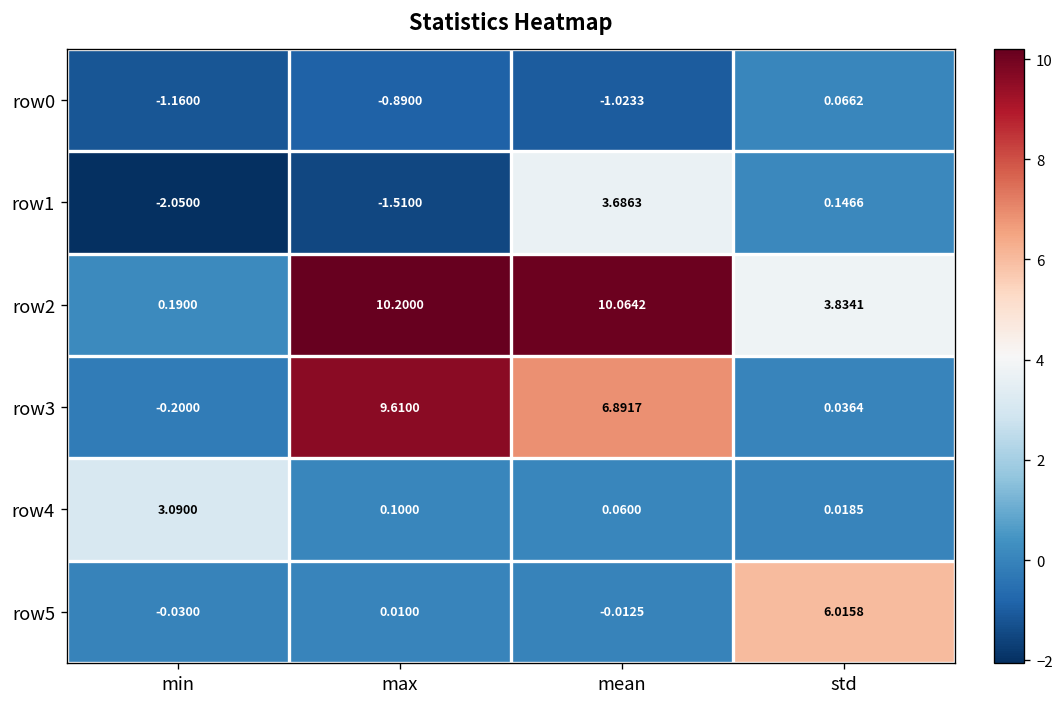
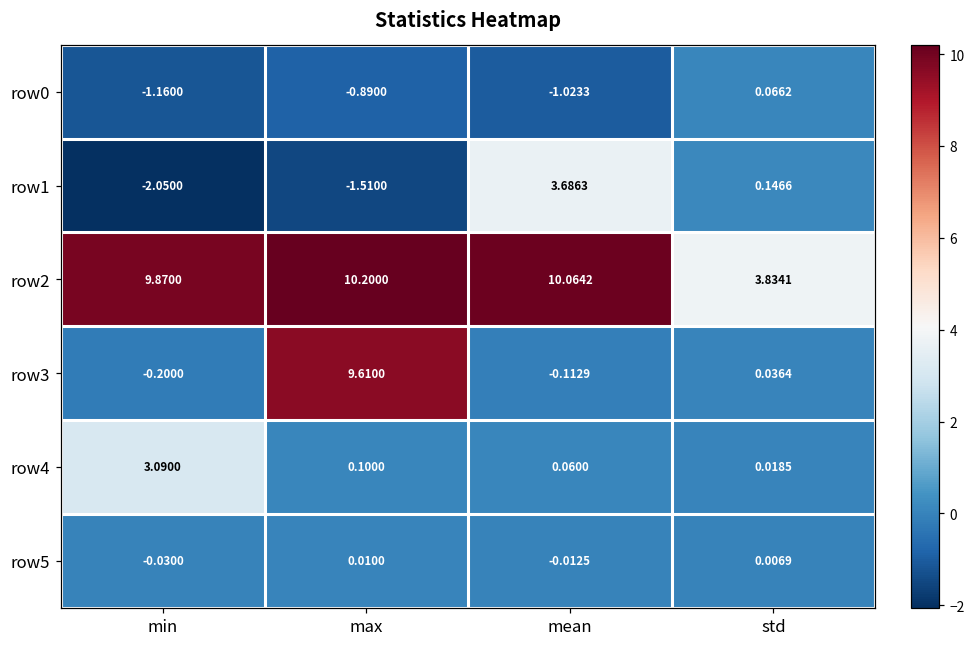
  {
    "row0": {
      "min": -1.1600,
      "max": -0.8900,
      "mean": -1.0233,
      "std": 0.0662
    },
    "row1": {
      "min": -2.0500,
      "max": -1.5100,
      "mean": 3.6863,
      "std": 0.1466
    },
    "row2": {
-     "min": 0.1900,
+     "min": 9.8700,
      "max": 10.2000,
      "mean": 10.0642,
      "std": 3.8341
    },
    "row3": {
      "min": -0.2000,
      "max": 9.6100,
-     "mean": 6.8917,
+     "mean": -0.1129,
      "std": 0.0364
    },
    "row4": {
      "min": 3.0900,
      "max": 0.1000,
      "mean": 0.0600,
      "std": 0.0185
    },
    "row5": {
      "min": -0.0300,
      "max": 0.0100,
      "mean": -0.0125,
-     "std": 6.0158
+     "std": 0.0069
    }
  }
